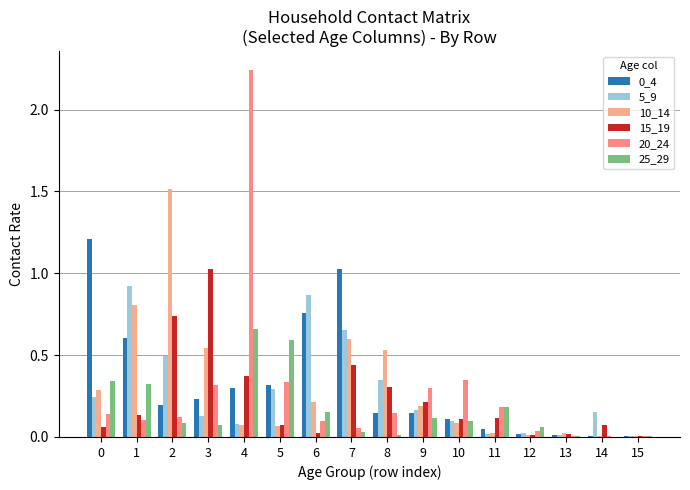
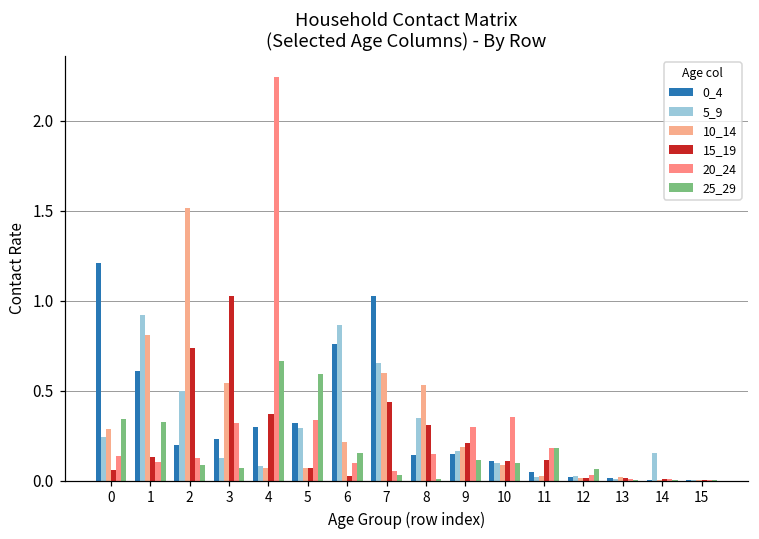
  {
    "0_4": {
      "0": 1.21,
      "1": 0.61,
      "2": 0.20,
      "3": 0.23,
      "4": 0.30,
      "5": 0.32,
      "6": 0.76,
      "7": 1.03,
      "8": 0.14,
      "9": 0.15,
      "10": 0.11,
      "11": 0.05,
      "12": 0.02
    },
    "5_9": {
      "0": 0.25,
      "1": 0.92,
      "2": 0.50,
      "3": 0.13,
      "4": 0.08,
      "5": 0.29,
      "6": 0.87,
      "7": 0.66,
      "8": 0.35,
      "9": 0.17,
      "10": 0.10,
      "11": 0.02,
      "12": 0.02,
      "14": 0.15
    },
    "15_19": {
      "0": 0.06,
      "1": 0.13,
      "2": 0.74,
      "3": 1.03,
      "4": 0.37,
      "5": 0.07,
      "6": 0.03,
      "7": 0.44,
      "8": 0.31,
      "9": 0.21,
      "10": 0.11,
      "11": 0.11,
      "13": 0.02,
-     "14": 0.07
+     "14": 0.01
    },
    "25_29": {
      "0": 0.34,
      "1": 0.33,
      "2": 0.09,
      "3": 0.07,
      "4": 0.66,
      "5": 0.59,
      "6": 0.15,
      "7": 0.03,
      "9": 0.11,
      "10": 0.10,
      "11": 0.18,
      "12": 0.06
    }
  }
